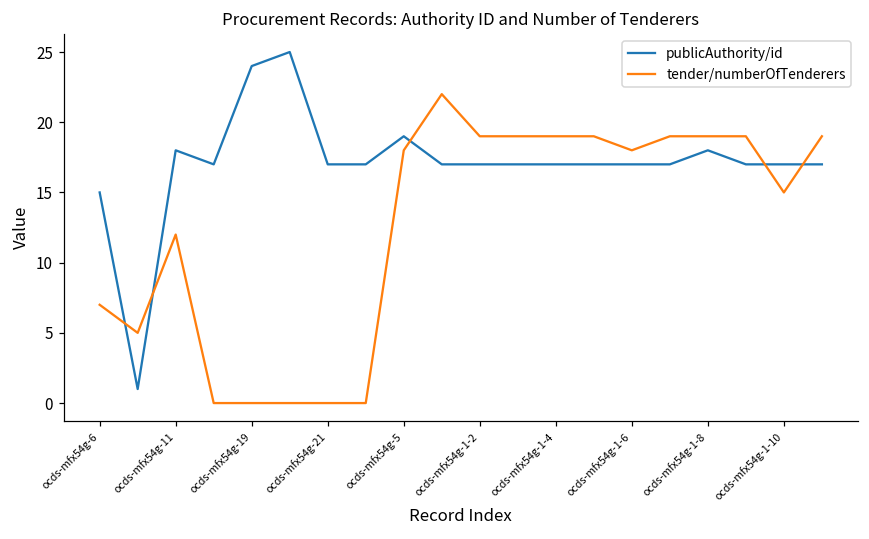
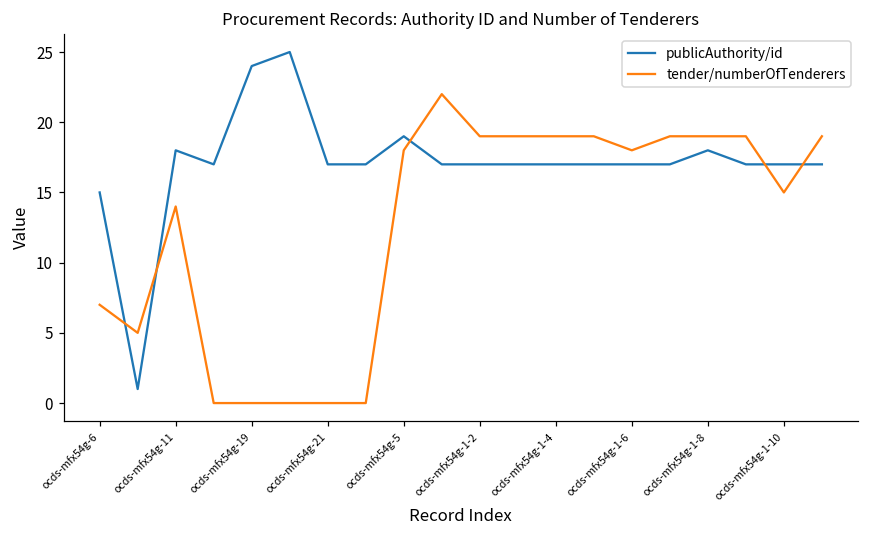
  {
    "publicAuthority/id": {
      "ocds-mfx54g-6": 15,
      "ocds-mfx54g-11": 18,
      "ocds-mfx54g-19": 24,
      "ocds-mfx54g-21": 17,
      "ocds-mfx54g-5": 19,
      "ocds-mfx54g-1-2": 17,
      "ocds-mfx54g-1-4": 17,
      "ocds-mfx54g-1-6": 17,
      "ocds-mfx54g-1-8": 18,
      "ocds-mfx54g-1-10": 17
    },
    "tender/numberOfTenderers": {
      "ocds-mfx54g-6": 7,
-     "ocds-mfx54g-11": 12,
+     "ocds-mfx54g-11": 14,
      "ocds-mfx54g-19": 0,
      "ocds-mfx54g-21": 0,
      "ocds-mfx54g-5": 18,
      "ocds-mfx54g-1-2": 19,
      "ocds-mfx54g-1-4": 19,
      "ocds-mfx54g-1-6": 18,
      "ocds-mfx54g-1-8": 19,
      "ocds-mfx54g-1-10": 15
    }
  }
